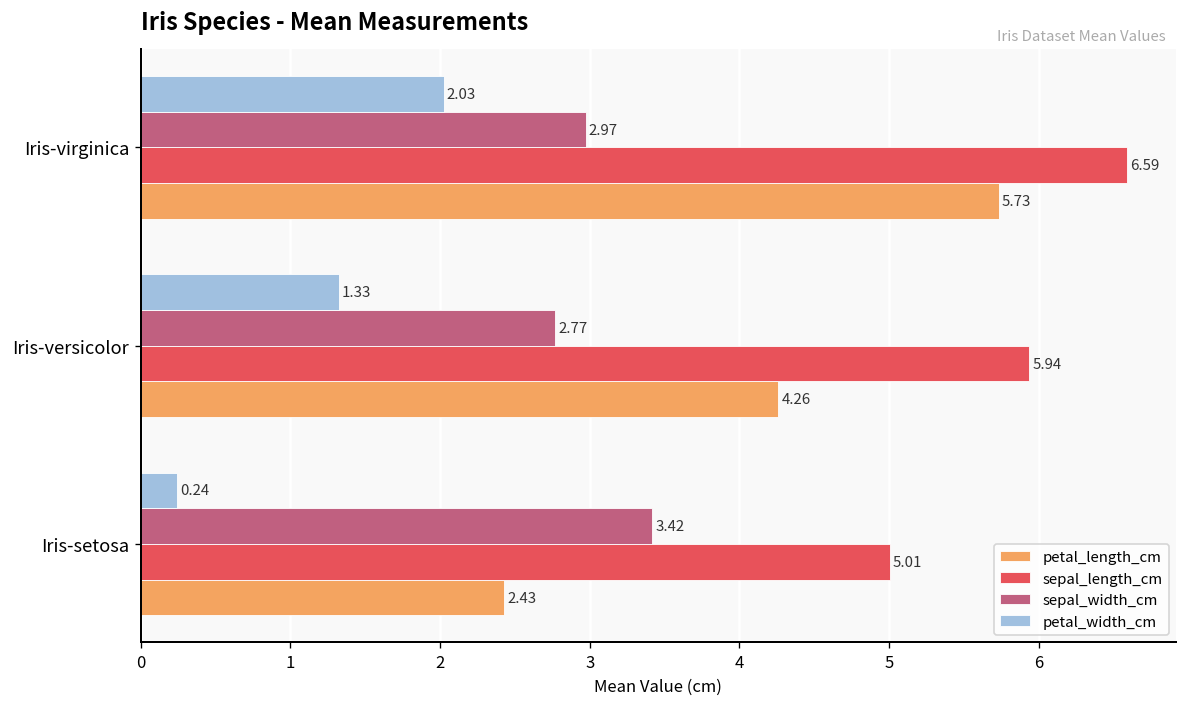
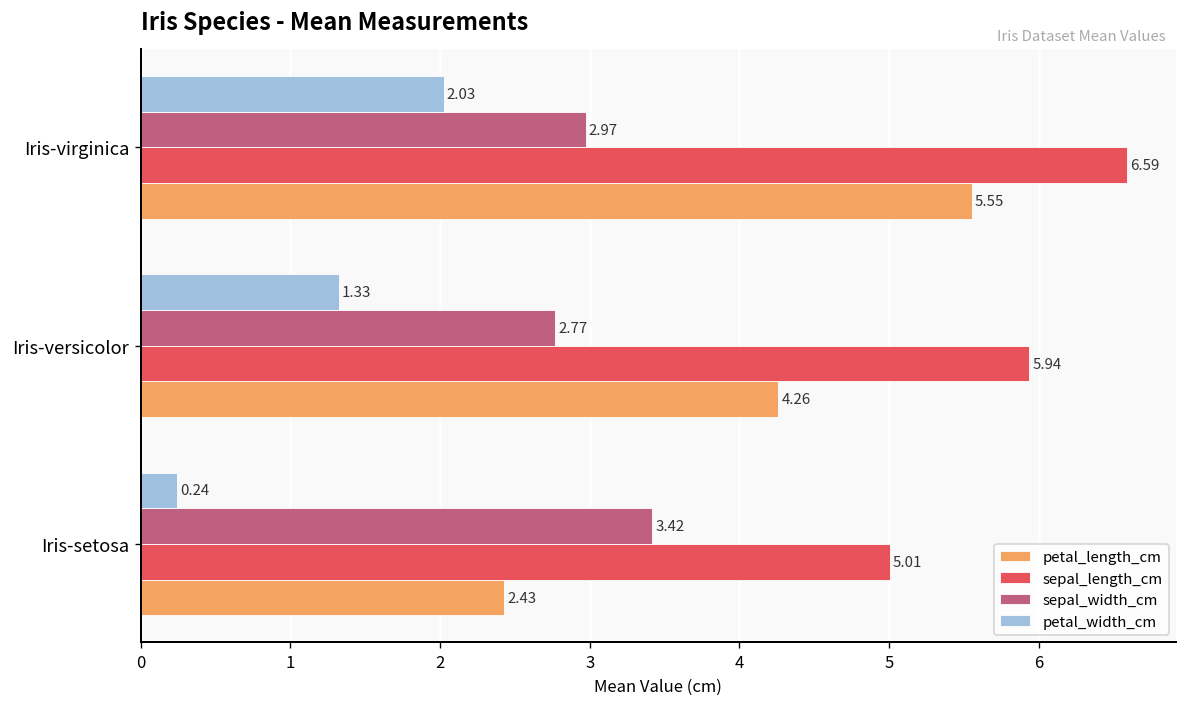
  {
    "petal_length_cm": {
-     "Iris-virginica": 5.73,
+     "Iris-virginica": 5.55,
      "Iris-versicolor": 4.26,
      "Iris-setosa": 2.43
    },
    "petal_width_cm": {
      "Iris-virginica": 2.03,
      "Iris-versicolor": 1.33,
      "Iris-setosa": 0.24
    }
  }
